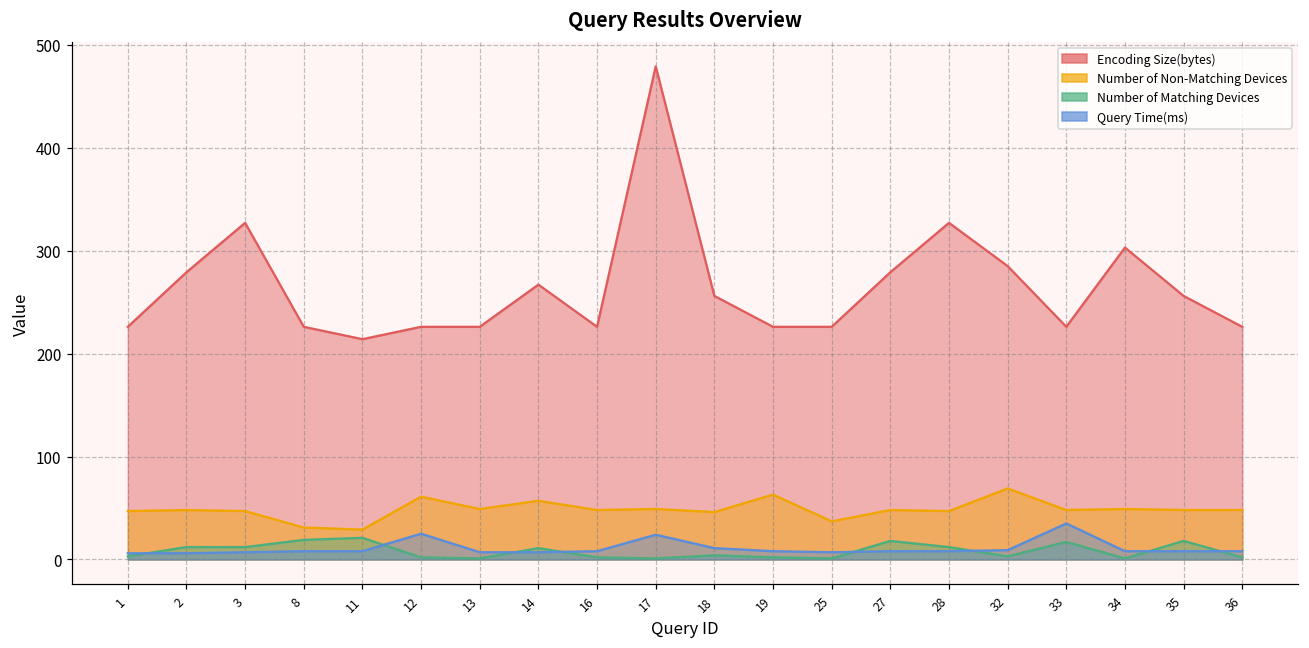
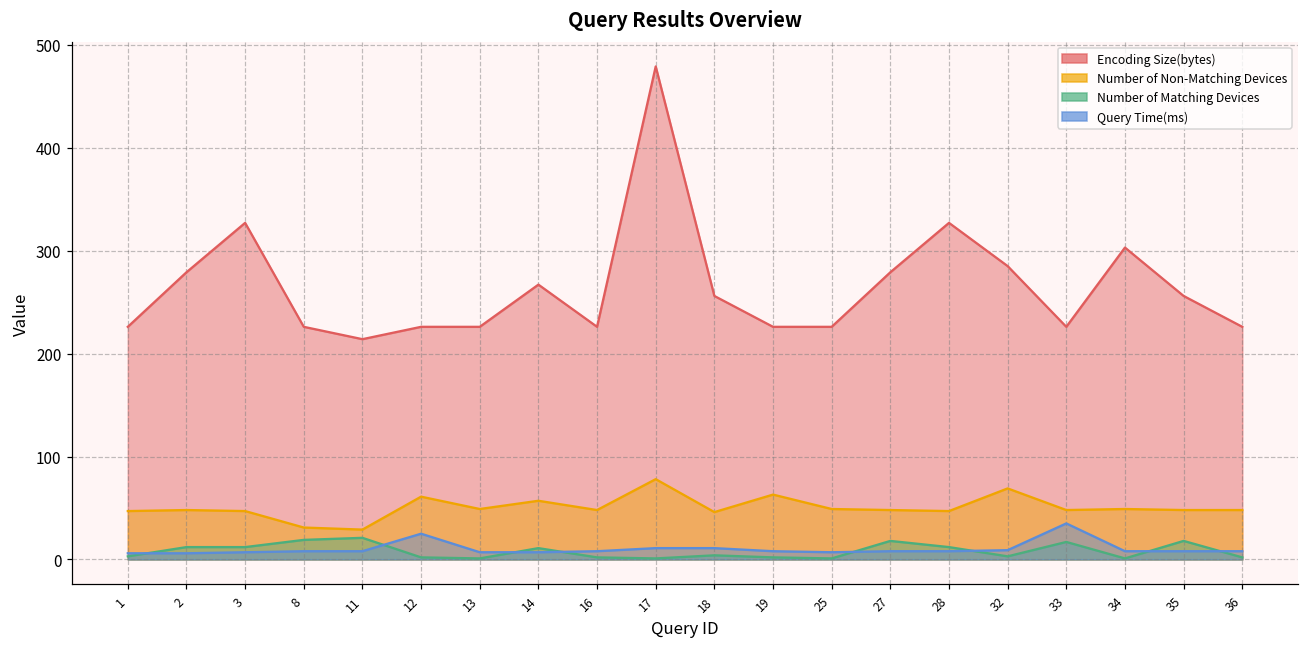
  {
    "Encoding Size(bytes)": {
      "1": 230,
      "2": 280,
      "3": 330,
      "8": 230,
      "11": 210,
      "12": 230,
      "13": 230,
      "14": 270,
      "16": 230,
      "17": 480,
      "18": 260,
      "19": 230,
      "25": 230,
      "27": 280,
      "28": 330,
      "32": 290,
      "33": 230,
      "34": 300,
      "35": 260,
      "36": 230
    },
    "Number of Non-Matching Devices": {
      "1": 50,
      "2": 50,
      "3": 50,
      "8": 30,
      "11": 30,
      "12": 60,
      "13": 50,
      "14": 60,
      "16": 50,
-     "17": 50,
+     "17": 80,
      "18": 50,
      "19": 60,
-     "25": 40,
+     "25": 50,
      "27": 50,
      "28": 50,
      "32": 70,
      "33": 50,
      "34": 50,
      "35": 50,
      "36": 50
    },
    "Number of Matching Devices": {
      "1": 0,
      "2": 10,
      "3": 10,
      "8": 20,
      "11": 20,
      "12": 0,
      "13": 0,
      "14": 10,
      "16": 0,
      "17": 0,
      "18": 0,
      "19": 0,
      "25": 0,
      "27": 20,
      "28": 10,
      "32": 0,
      "33": 20,
      "34": 0,
      "35": 20,
      "36": 0
    },
    "Query Time(ms)": {
      "1": 10,
      "2": 10,
      "3": 10,
      "8": 10,
      "11": 10,
      "12": 30,
      "13": 10,
      "14": 10,
      "16": 10,
-     "17": 20,
+     "17": 10,
      "18": 10,
      "19": 10,
      "25": 10,
      "27": 10,
      "28": 10,
      "32": 10,
      "33": 40,
      "34": 10,
      "35": 10,
      "36": 10
    }
  }
